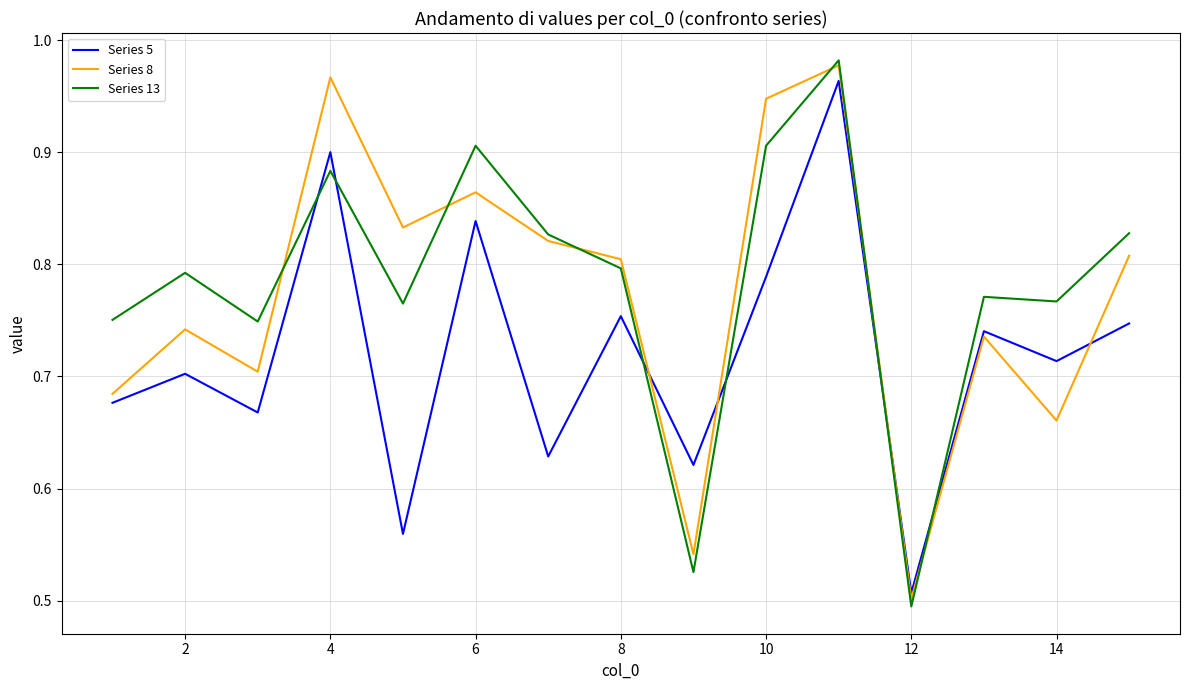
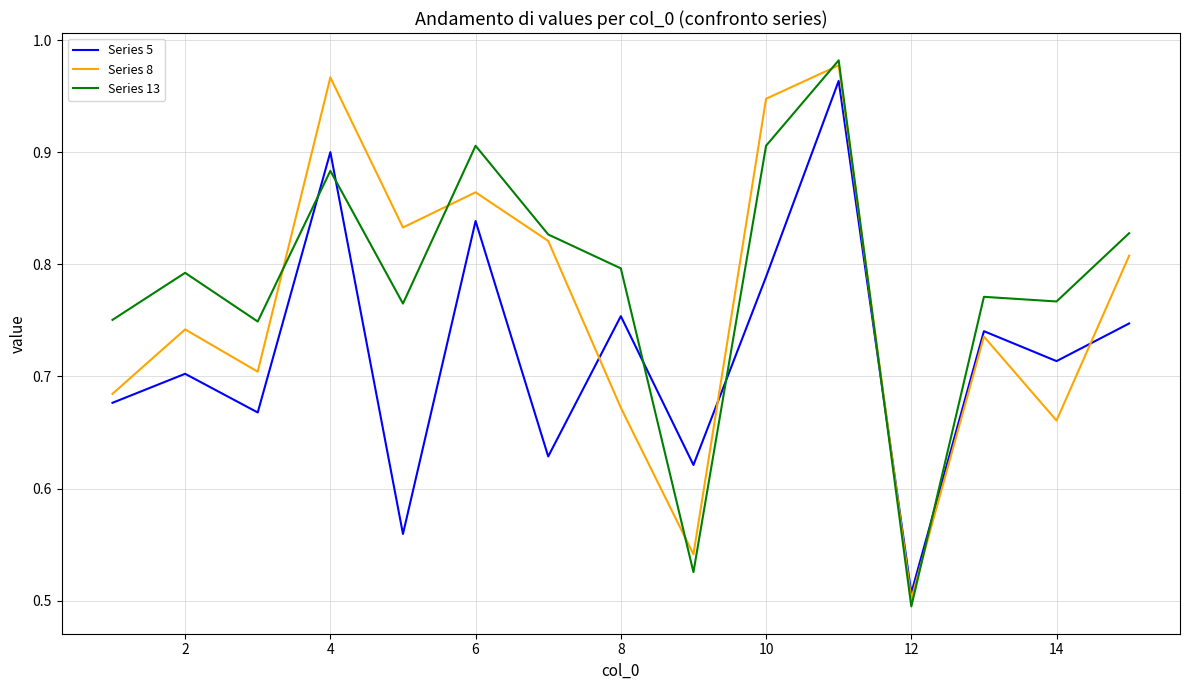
  {
    "Series 5": {
      "2": 0.702,
      "4": 0.900,
      "6": 0.839,
      "8": 0.754,
      "10": 0.789,
      "12": 0.507,
      "14": 0.714
    },
    "Series 8": {
      "2": 0.742,
      "4": 0.967,
      "6": 0.864,
-     "8": 0.804,
+     "8": 0.672,
      "10": 0.948,
      "12": 0.501,
      "14": 0.661
    },
    "Series 13": {
      "2": 0.792,
      "4": 0.883,
      "6": 0.906,
      "8": 0.796,
      "10": 0.906,
      "12": 0.495,
      "14": 0.767
    }
  }
